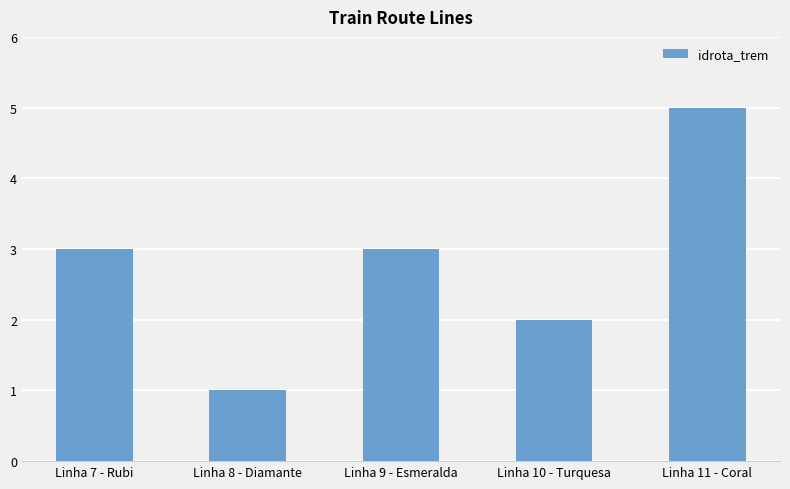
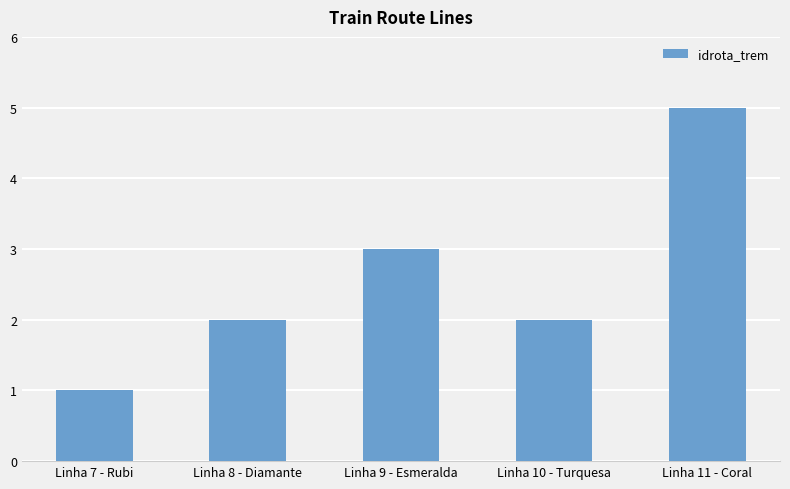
  {
-   "Linha 7 - Rubi": 3,
-   "Linha 8 - Diamante": 1,
+   "Linha 7 - Rubi": 1,
+   "Linha 8 - Diamante": 2,
    "Linha 9 - Esmeralda": 3,
    "Linha 10 - Turquesa": 2,
    "Linha 11 - Coral": 5
  }
